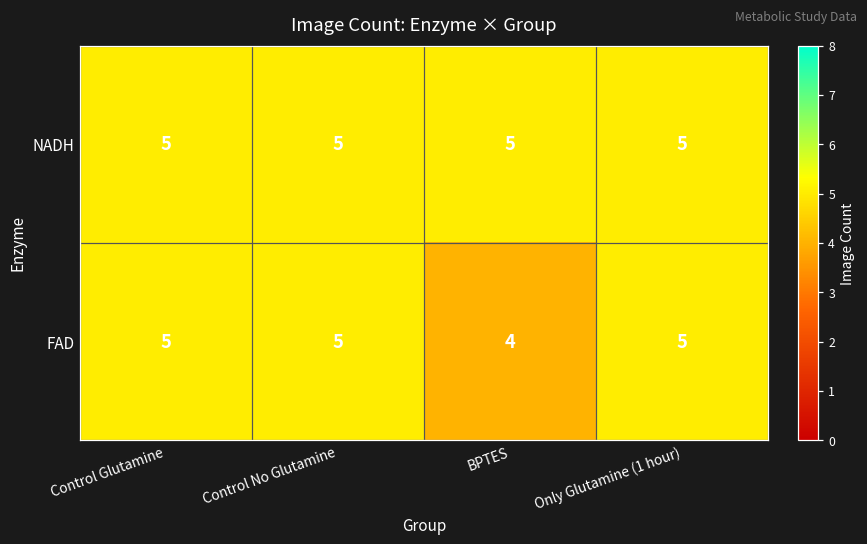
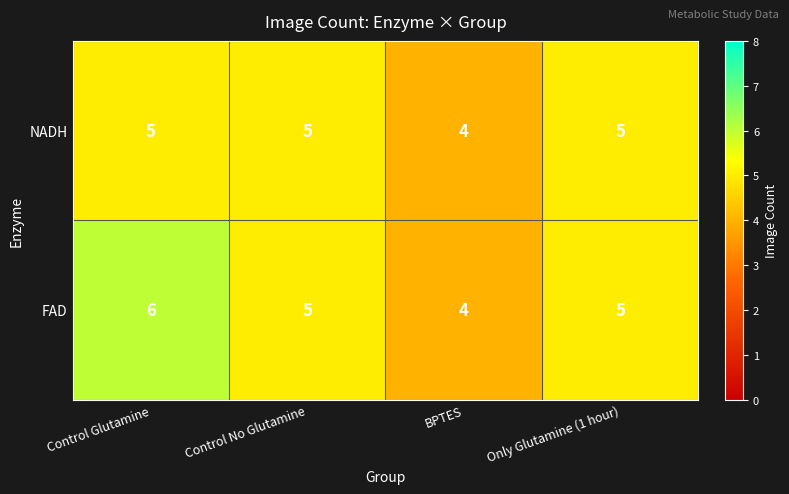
  {
    "NADH": {
      "Control Glutamine": 5,
      "Control No Glutamine": 5,
-     "BPTES": 5,
+     "BPTES": 4,
      "Only Glutamine (1 hour)": 5
    },
    "FAD": {
-     "Control Glutamine": 5,
+     "Control Glutamine": 6,
      "Control No Glutamine": 5,
      "BPTES": 4,
      "Only Glutamine (1 hour)": 5
    }
  }
